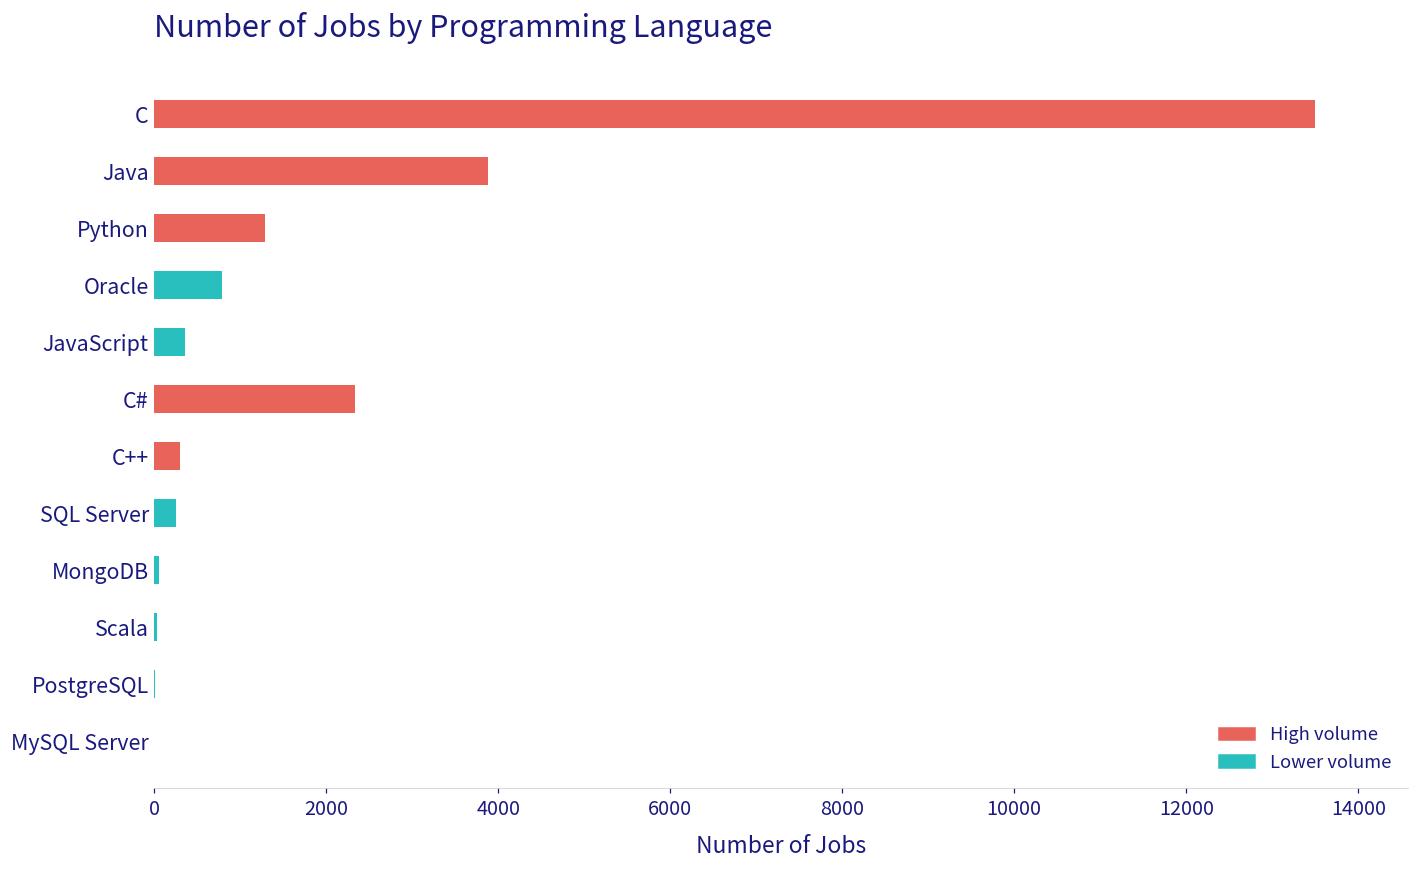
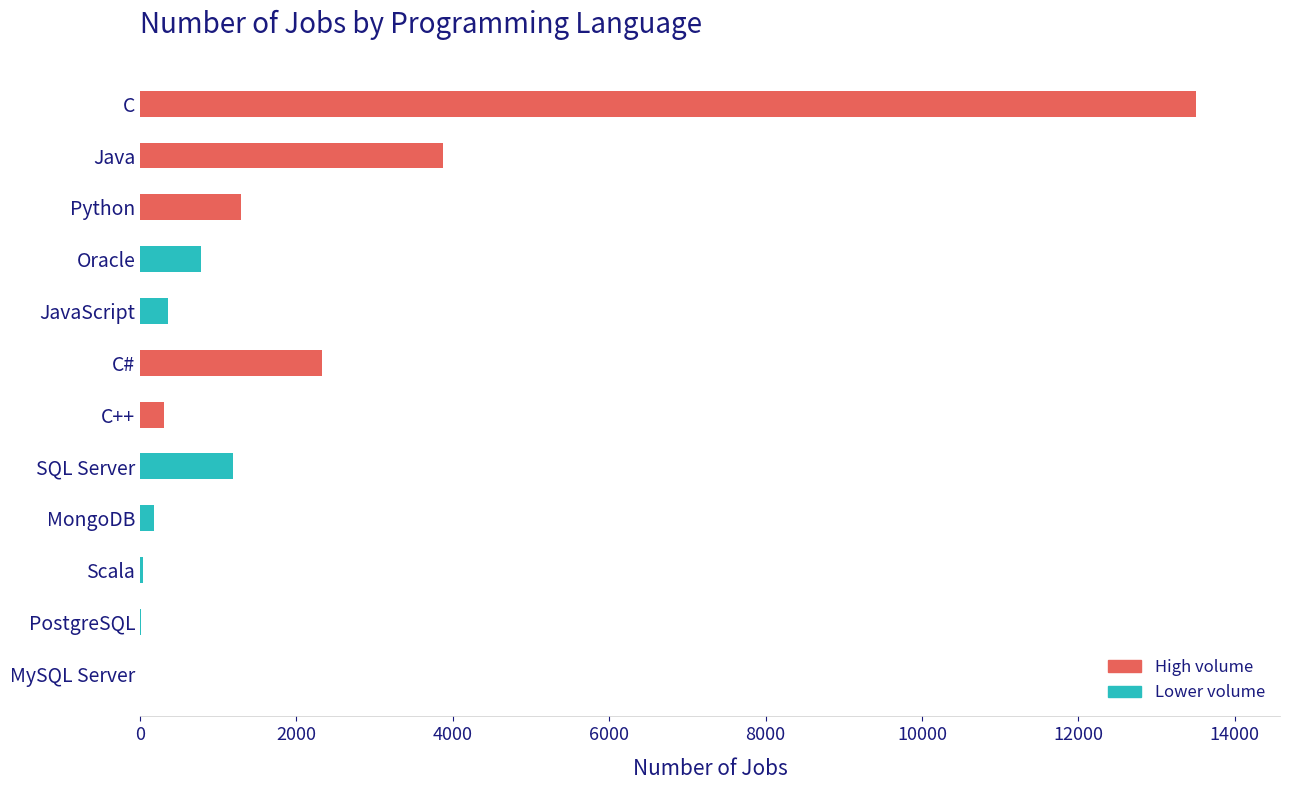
  {
    "C": 13500,
    "Java": 3900,
    "Python": 1300,
    "Oracle": 800,
    "JavaScript": 400,
    "C#": 2300,
    "C++": 300,
-   "SQL Server": 300,
-   "MongoDB": 100,
+   "SQL Server": 1200,
+   "MongoDB": 200,
    "Scala": 0,
    "MySQL Server": 0
  }
